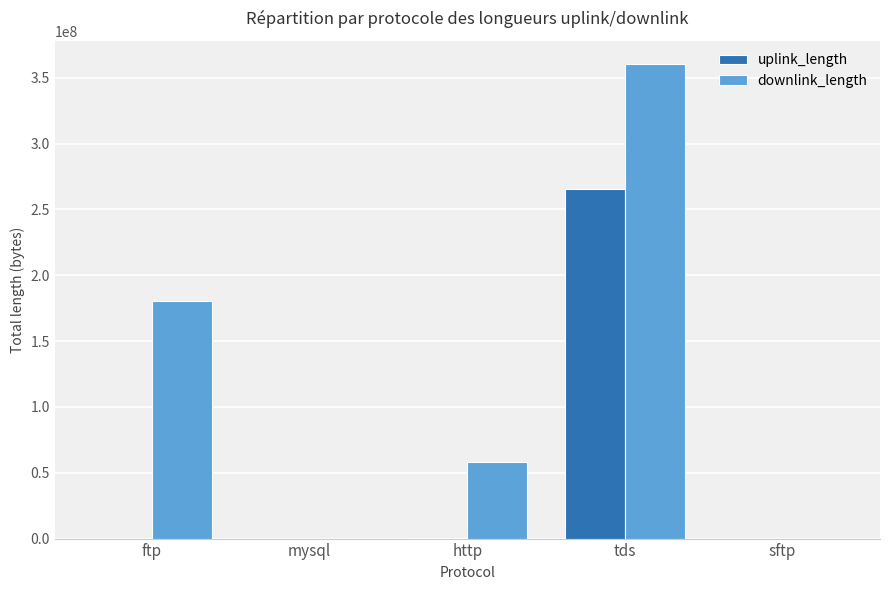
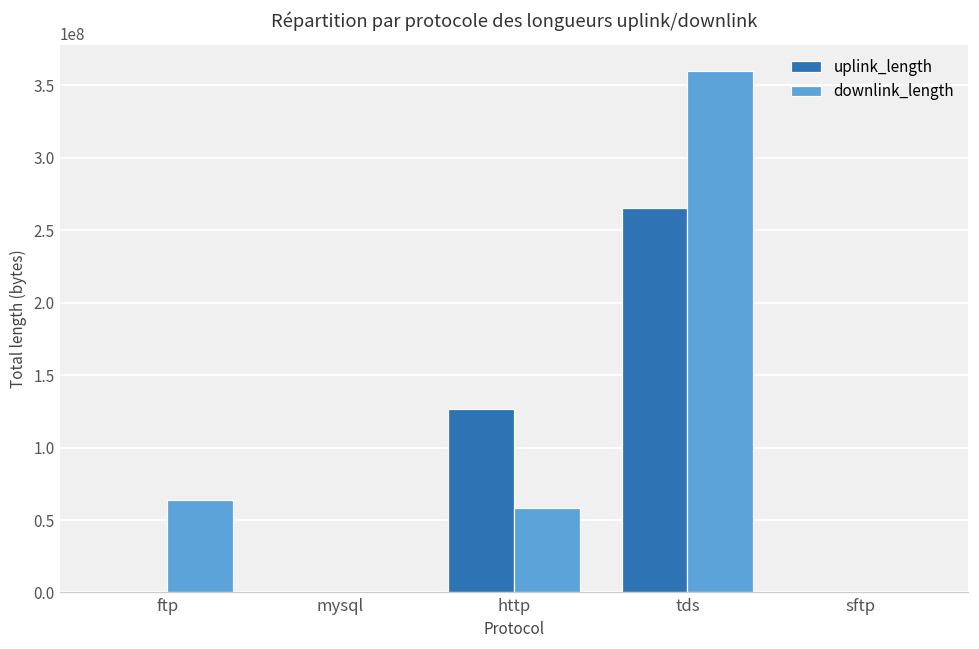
  {
    "uplink_length": {
-     "http": 1000000,
+     "http": 127000000,
      "tds": 265000000
    },
    "downlink_length": {
-     "ftp": 180000000,
+     "ftp": 64000000,
      "http": 58000000,
      "tds": 360000000
    }
  }
